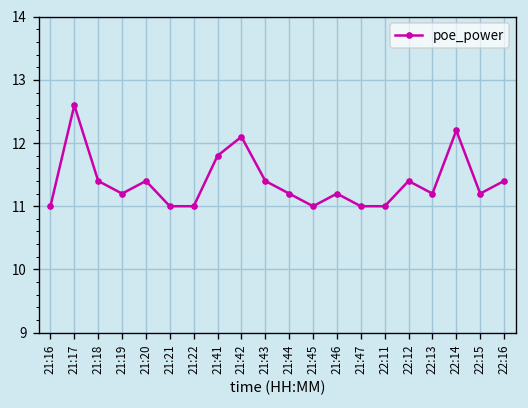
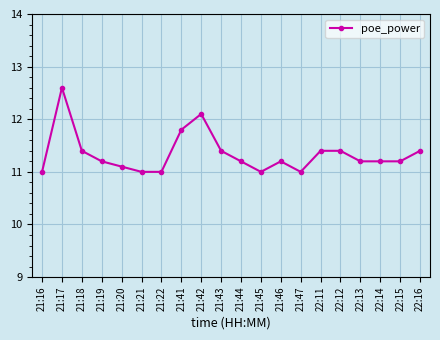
  {
    "21:16": 11.0,
    "21:17": 12.6,
    "21:18": 11.4,
    "21:19": 11.2,
-   "21:20": 11.4,
+   "21:20": 11.1,
    "21:21": 11.0,
    "21:22": 11.0,
    "21:41": 11.8,
    "21:42": 12.1,
    "21:43": 11.4,
    "21:44": 11.2,
    "21:45": 11.0,
    "21:46": 11.2,
    "21:47": 11.0,
-   "22:11": 11.0,
+   "22:11": 11.4,
    "22:12": 11.4,
    "22:13": 11.2,
-   "22:14": 12.2,
+   "22:14": 11.2,
    "22:15": 11.2,
    "22:16": 11.4
  }
